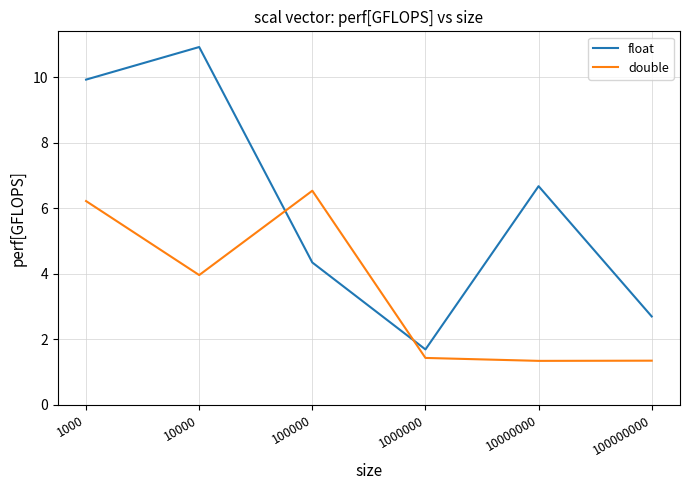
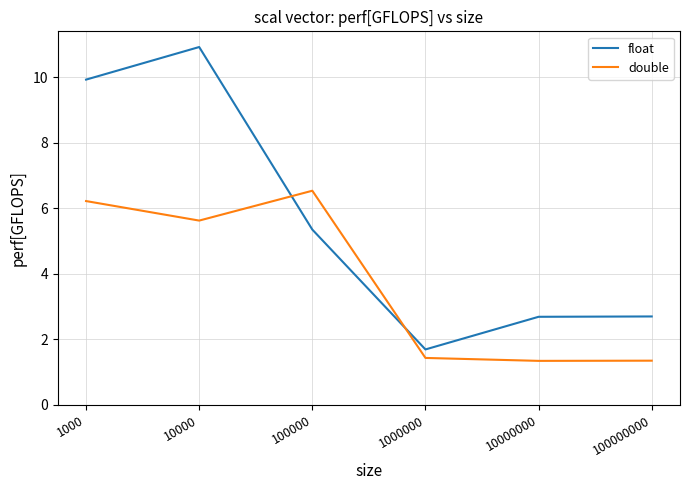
  {
    "float": {
      "1000": 9.9,
      "10000": 10.9,
-     "100000": 4.3,
+     "100000": 5.4,
      "1000000": 1.7,
-     "10000000": 6.7,
+     "10000000": 2.7,
      "100000000": 2.7
    },
    "double": {
      "1000": 6.2,
-     "10000": 4.0,
+     "10000": 5.6,
      "100000": 6.5,
      "1000000": 1.4,
      "10000000": 1.3,
      "100000000": 1.4
    }
  }
